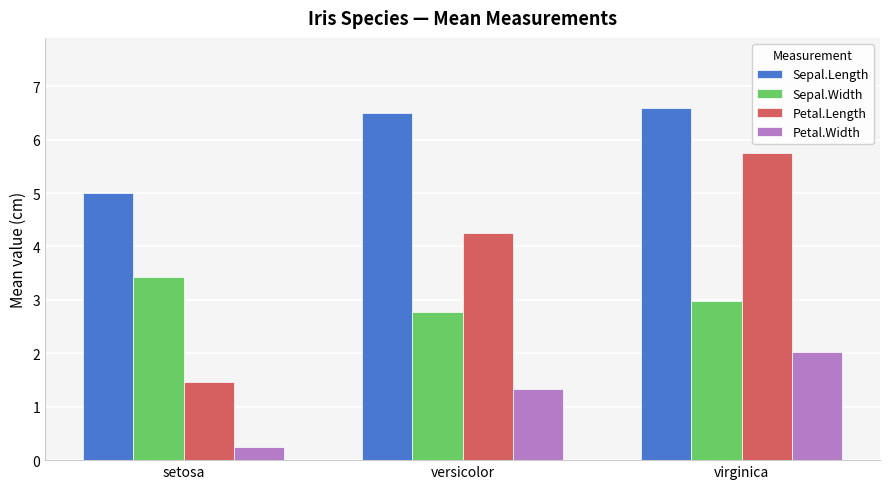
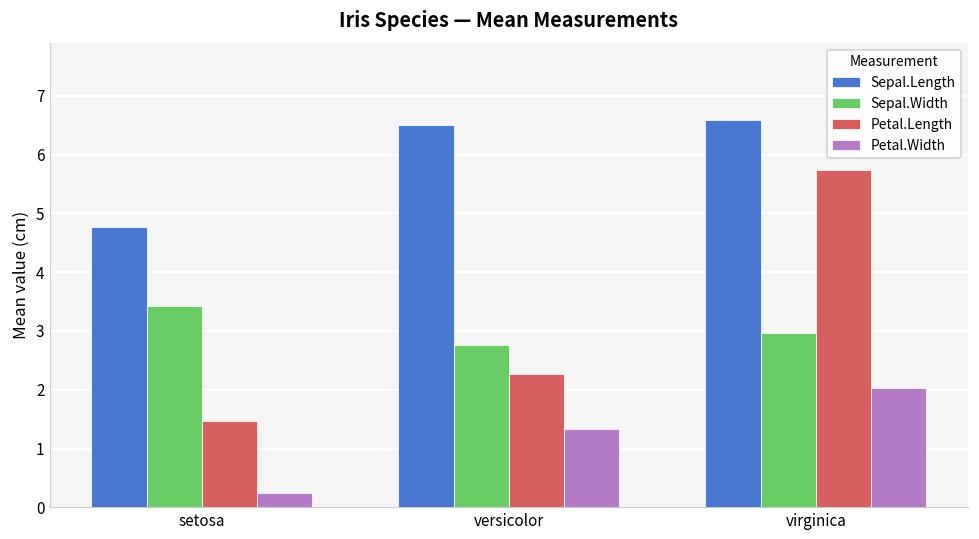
  {
    "Sepal.Length": {
-     "setosa": 5.0,
+     "setosa": 4.8,
      "versicolor": 6.5,
      "virginica": 6.6
    },
    "Sepal.Width": {
      "setosa": 3.4,
      "versicolor": 2.8,
      "virginica": 3.0
    },
    "Petal.Length": {
      "setosa": 1.5,
-     "versicolor": 4.3,
+     "versicolor": 2.3,
      "virginica": 5.7
    },
    "Petal.Width": {
      "setosa": 0.2,
      "versicolor": 1.3,
      "virginica": 2.0
    }
  }
